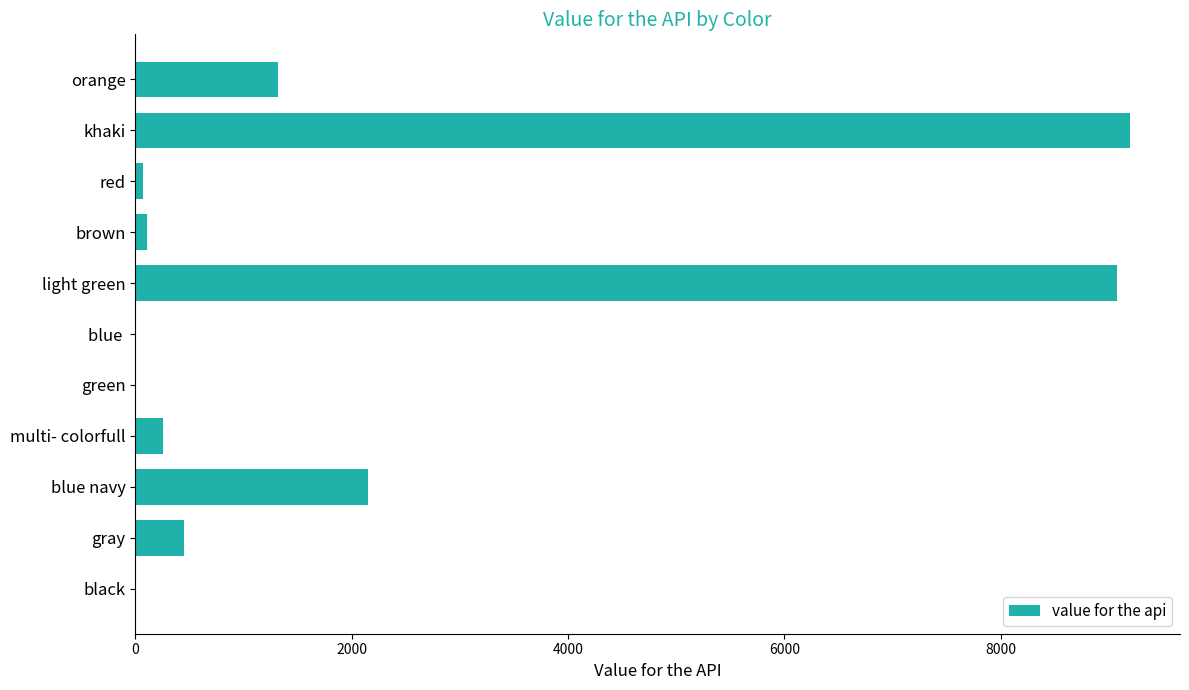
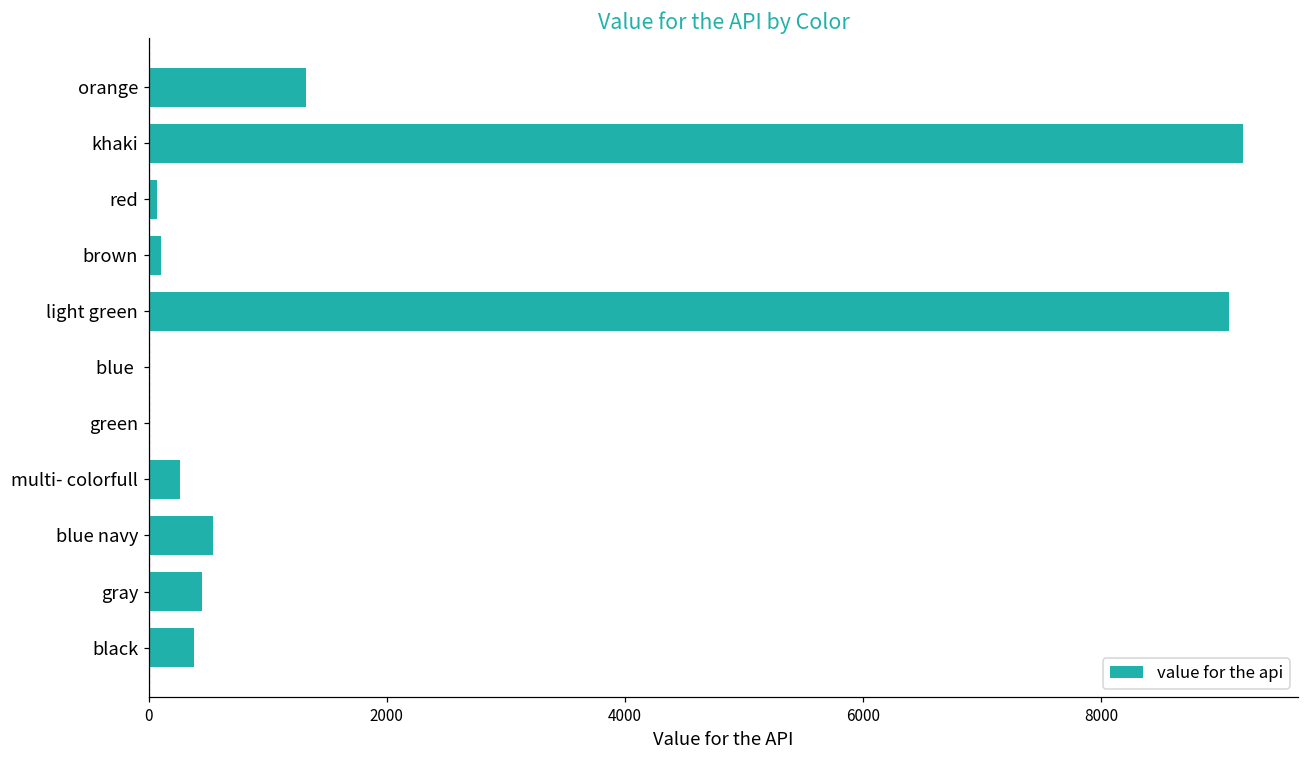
  {
    "orange": 1320,
    "khaki": 9200,
    "red": 70,
    "brown": 110,
    "light green": 9080,
    "multi- colorfull": 260,
-   "blue navy": 2150,
+   "blue navy": 540,
    "gray": 450,
-   "black": 0
+   "black": 380
  }
